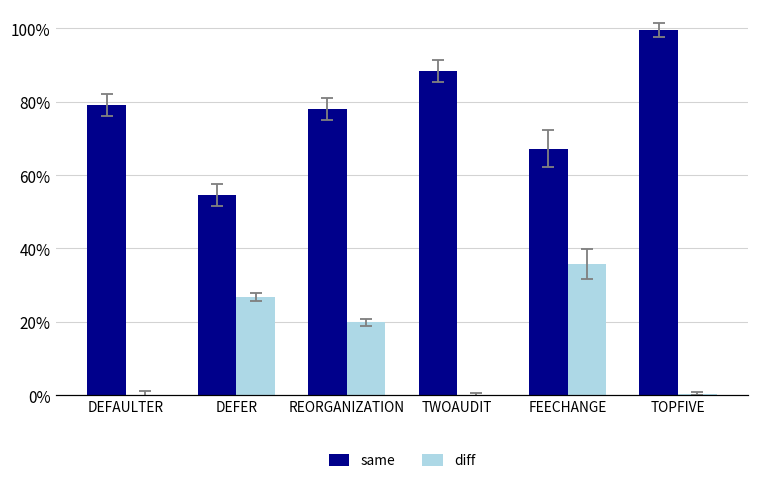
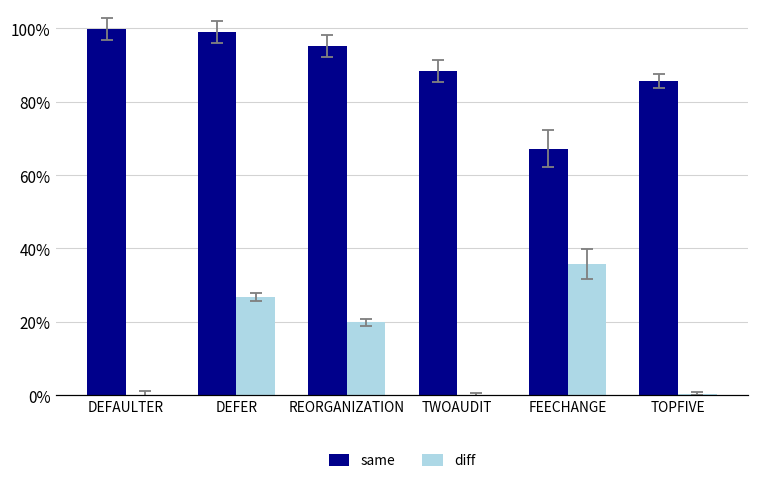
  {
    "same": {
-     "DEFAULTER": "79%",
-     "DEFER": "54%",
-     "REORGANIZATION": "78%",
+     "DEFAULTER": "100%",
+     "DEFER": "99%",
+     "REORGANIZATION": "95%",
      "TWOAUDIT": "89%",
      "FEECHANGE": "67%",
-     "TOPFIVE": "100%"
+     "TOPFIVE": "86%"
    },
    "diff": {
      "DEFER": "27%",
      "REORGANIZATION": "20%",
      "FEECHANGE": "36%"
    }
  }
